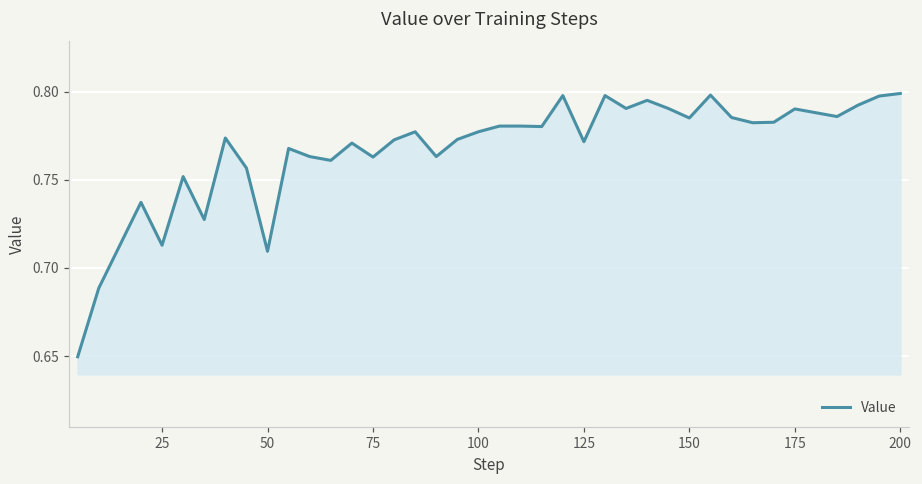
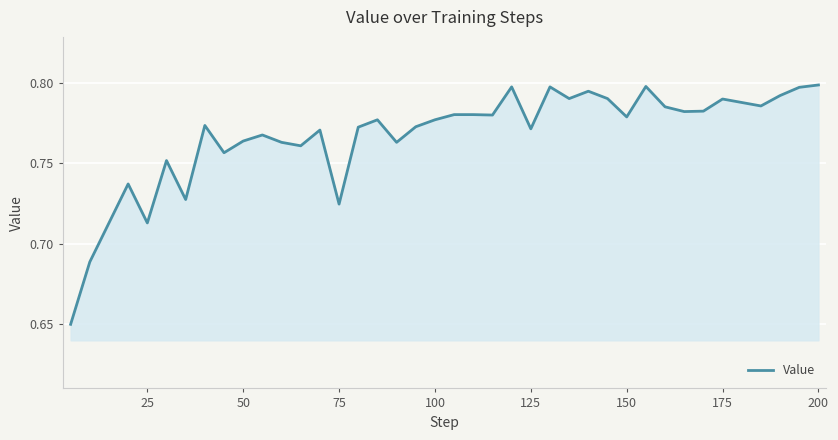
  {
    "25": 0.713,
-   "50": 0.709,
-   "75": 0.763,
+   "50": 0.764,
+   "75": 0.725,
    "100": 0.777,
    "125": 0.772,
-   "150": 0.785,
+   "150": 0.779,
    "175": 0.790,
    "200": 0.799
  }
